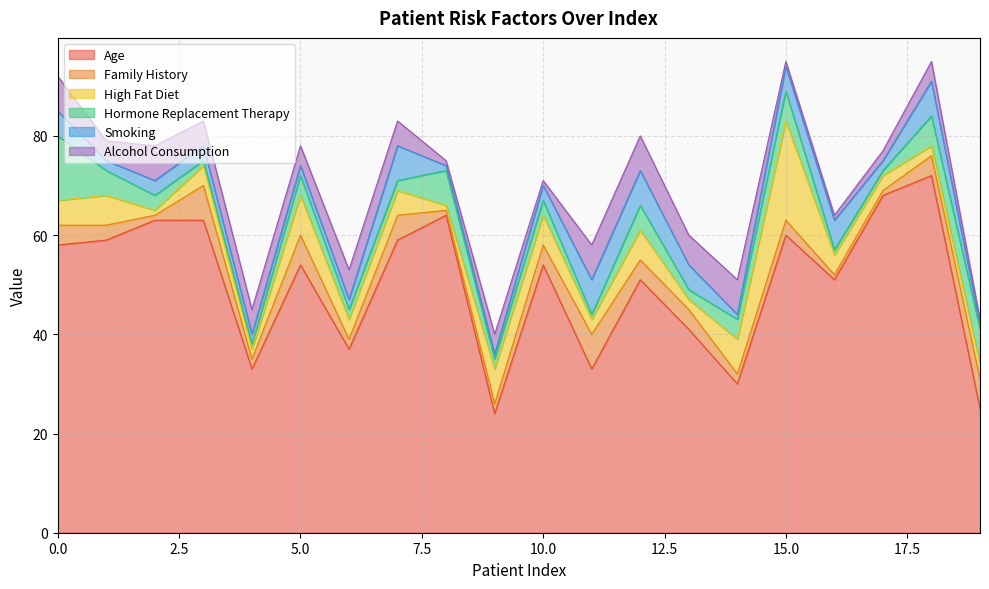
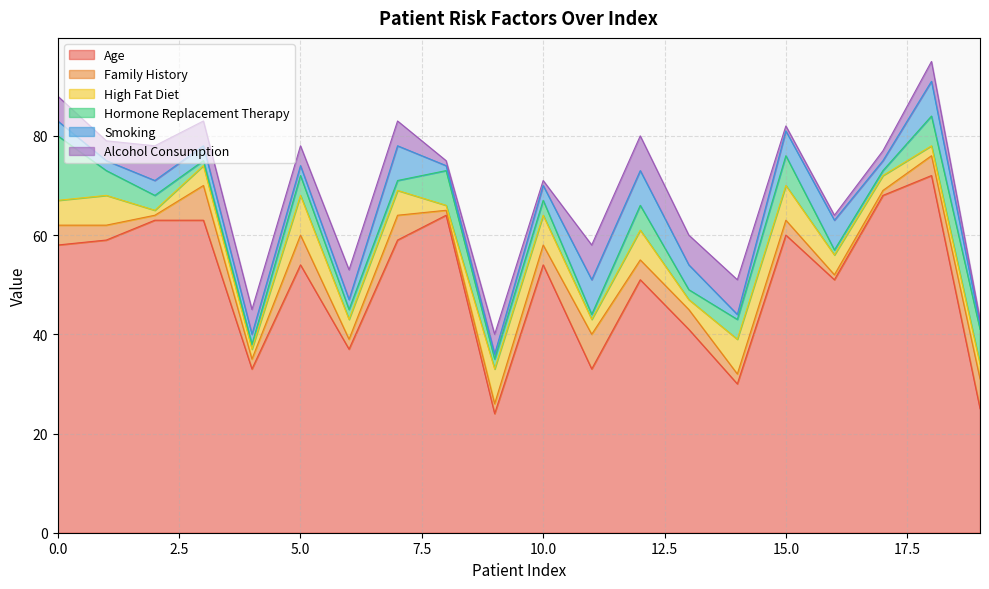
  {
    "High Fat Diet": {
      "0.0": 5,
      "5.0": 8,
      "10.0": 6,
-     "15.0": 20
+     "15.0": 7
    },
    "Hormone Replacement Therapy": {
      "0.0": 13,
      "5.0": 4,
      "10.0": 3,
      "15.0": 6
    },
    "Smoking": {
-     "0.0": 5,
+     "0.0": 3,
      "5.0": 2,
      "10.0": 3,
      "15.0": 5
    },
    "Alcohol Consumption": {
-     "0.0": 7,
+     "0.0": 5,
      "5.0": 4,
      "10.0": 1,
      "15.0": 1
    }
  }
